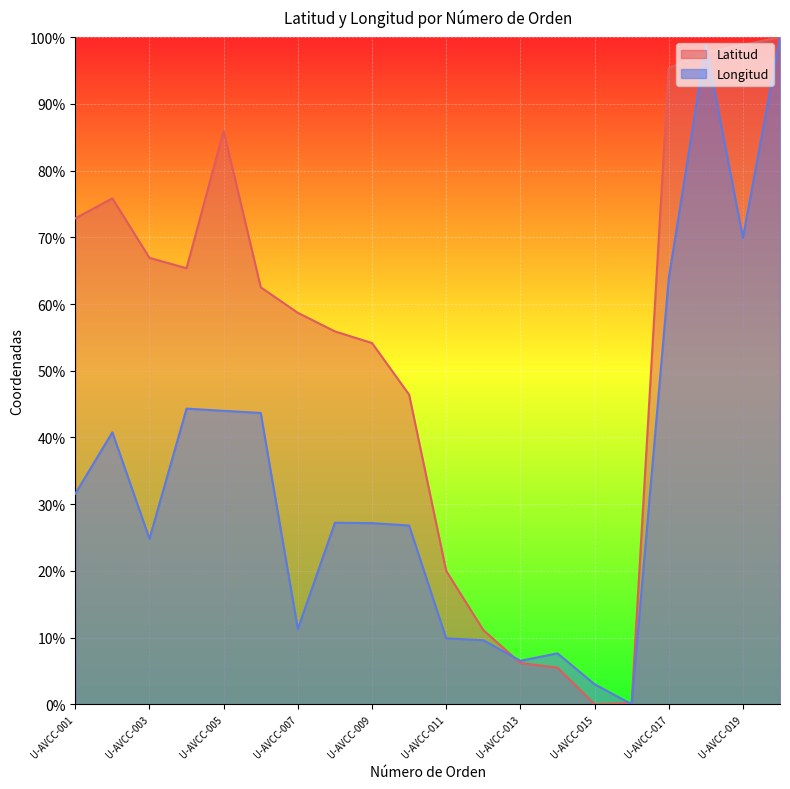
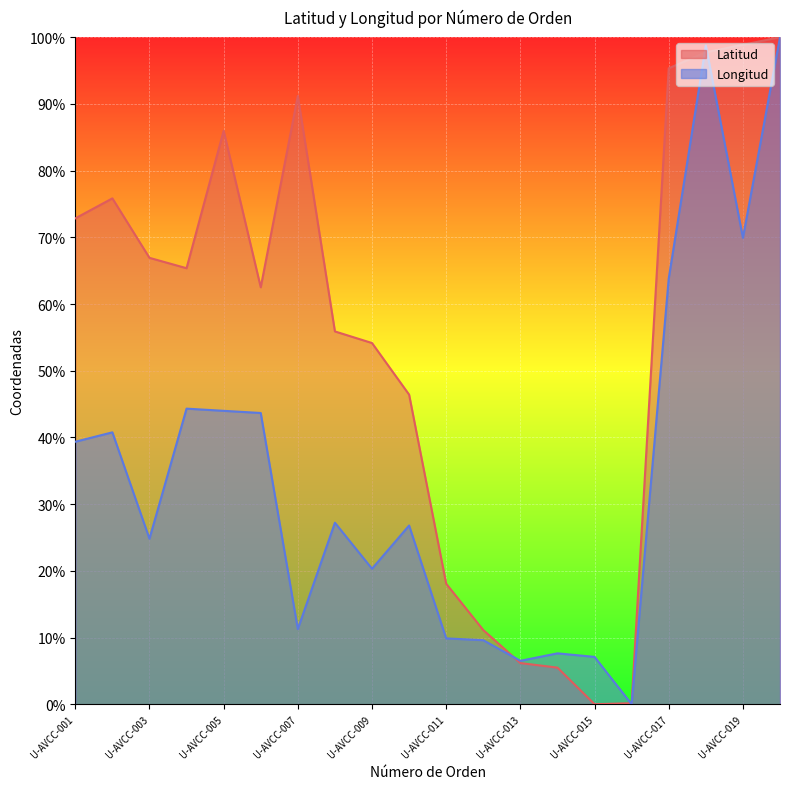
  {
    "Latitud": {
      "U-AVCC-001": "73%",
      "U-AVCC-003": "67%",
      "U-AVCC-005": "86%",
-     "U-AVCC-007": "59%",
+     "U-AVCC-007": "91%",
      "U-AVCC-009": "54%",
-     "U-AVCC-011": "20%",
+     "U-AVCC-011": "18%",
      "U-AVCC-015": "0%",
      "U-AVCC-017": "95%"
    },
    "Longitud": {
-     "U-AVCC-001": "32%",
+     "U-AVCC-001": "39%",
      "U-AVCC-003": "25%",
      "U-AVCC-005": "44%",
      "U-AVCC-007": "11%",
-     "U-AVCC-009": "27%",
+     "U-AVCC-009": "20%",
      "U-AVCC-011": "10%",
-     "U-AVCC-015": "3%",
+     "U-AVCC-015": "7%",
      "U-AVCC-017": "64%",
      "U-AVCC-019": "70%"
    }
  }
